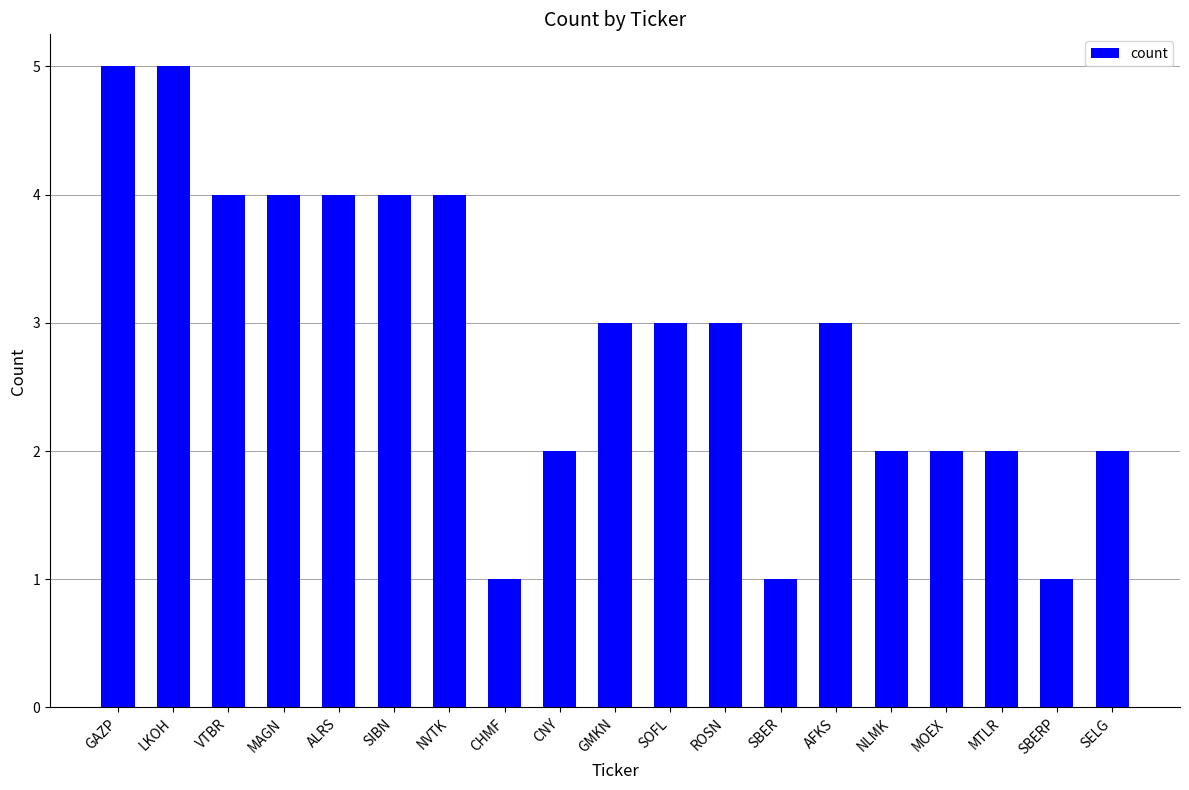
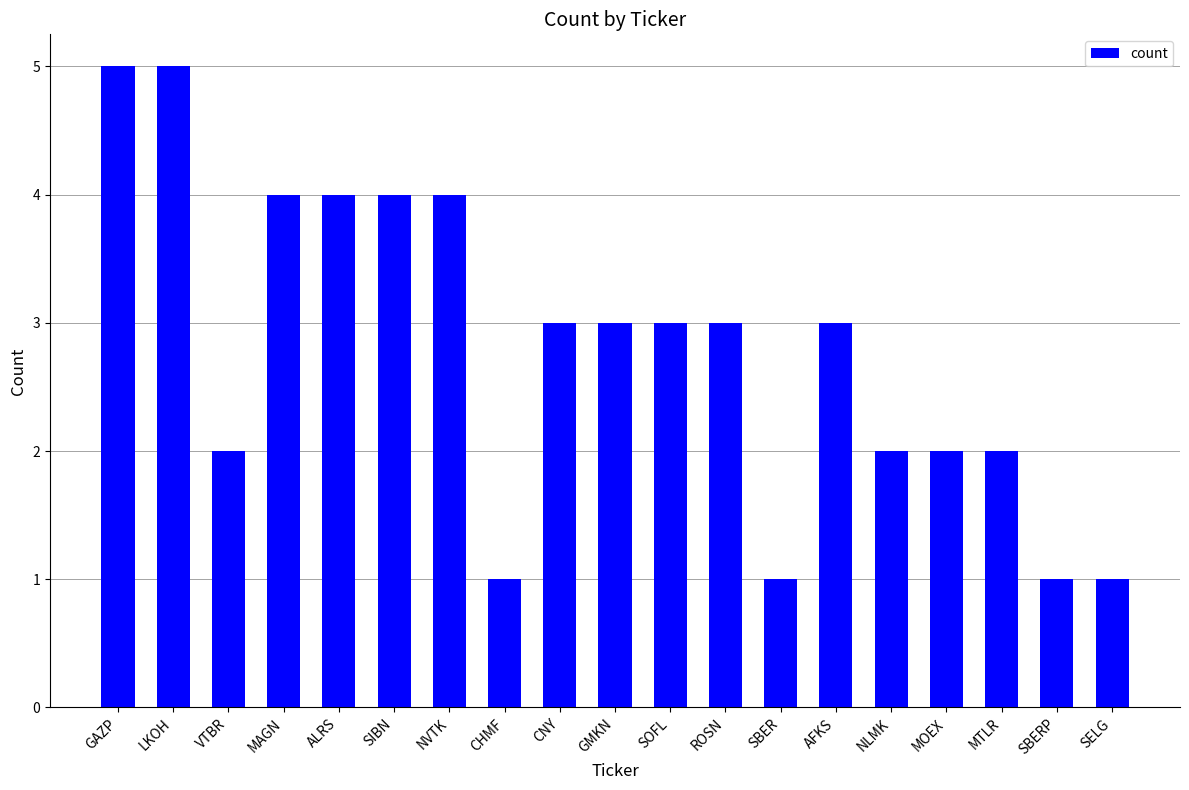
  {
    "GAZP": 5,
    "LKOH": 5,
-   "VTBR": 4,
+   "VTBR": 2,
    "MAGN": 4,
    "ALRS": 4,
    "SIBN": 4,
    "NVTK": 4,
    "CHMF": 1,
-   "CNY": 2,
+   "CNY": 3,
    "GMKN": 3,
    "SOFL": 3,
    "ROSN": 3,
    "SBER": 1,
    "AFKS": 3,
    "NLMK": 2,
    "MOEX": 2,
    "MTLR": 2,
    "SBERP": 1,
-   "SELG": 2
+   "SELG": 1
  }
